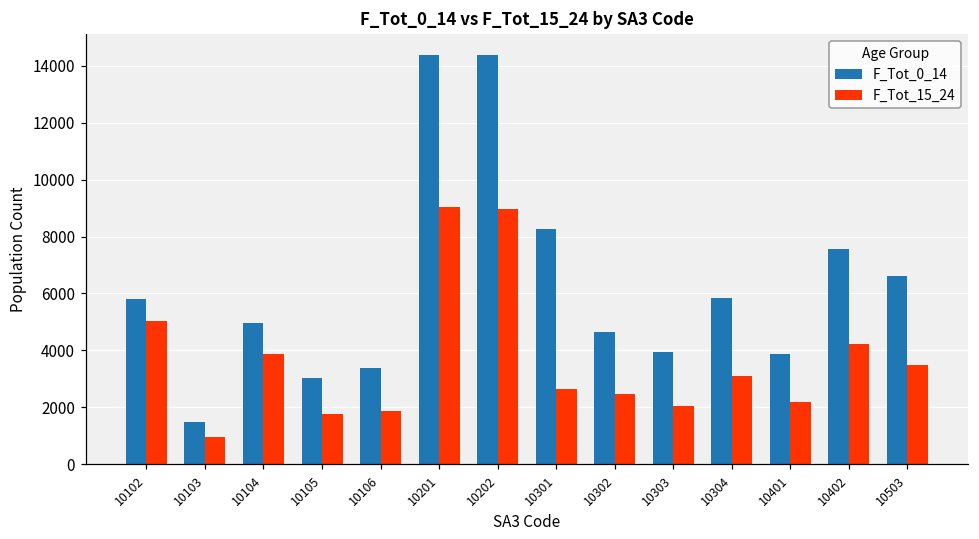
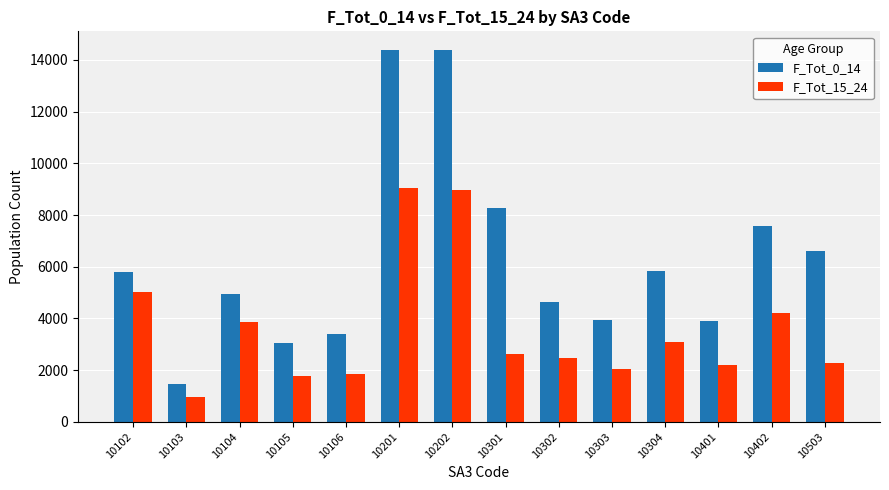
  {
    "F_Tot_0_14": {
      "10102": 5800,
      "10103": 1500,
      "10104": 5000,
      "10105": 3000,
      "10106": 3400,
      "10201": 14400,
      "10202": 14400,
      "10301": 8300,
      "10302": 4700,
      "10303": 3900,
      "10304": 5800,
      "10401": 3900,
      "10402": 7600,
      "10503": 6600
    },
    "F_Tot_15_24": {
      "10102": 5000,
      "10103": 1000,
      "10104": 3900,
      "10105": 1800,
      "10106": 1900,
      "10201": 9000,
      "10202": 9000,
      "10301": 2600,
      "10302": 2500,
      "10303": 2000,
      "10304": 3100,
      "10401": 2200,
      "10402": 4200,
-     "10503": 3500
+     "10503": 2300
    }
  }
